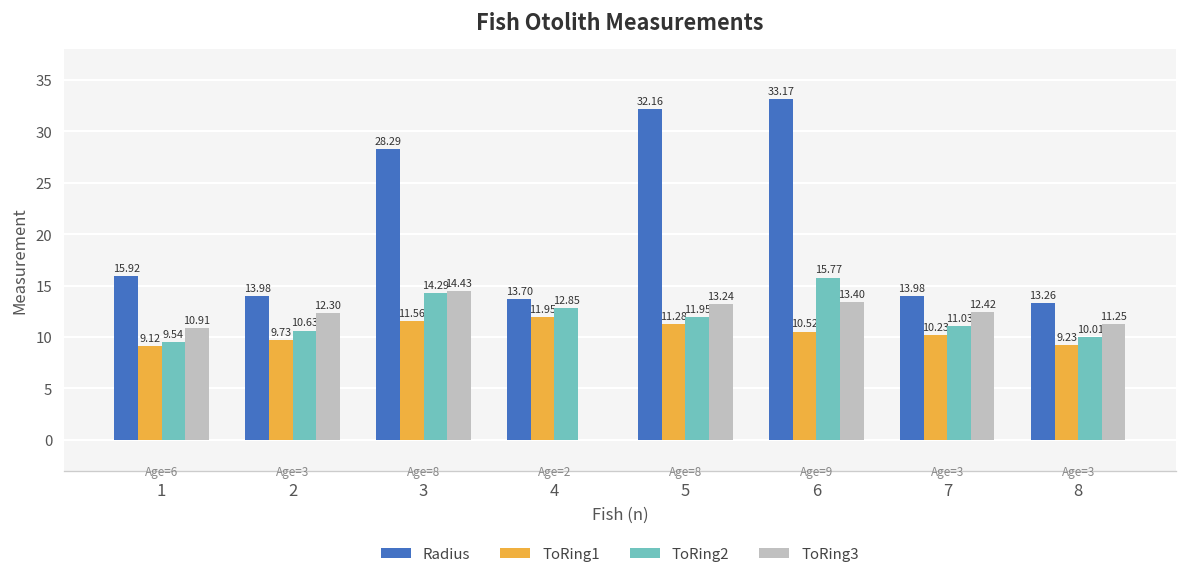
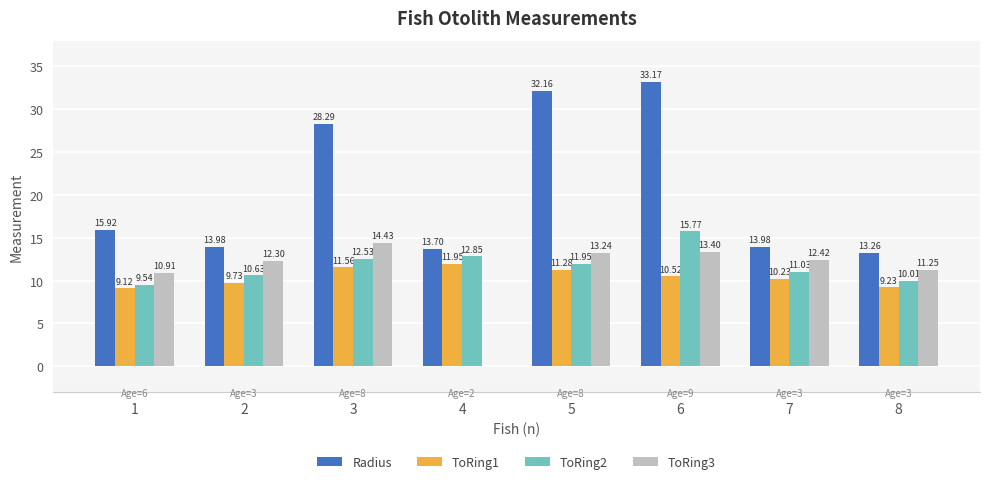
  {
    "Radius": {
      "1": 15.92,
      "2": 13.98,
      "3": 28.29,
      "4": 13.70,
      "5": 32.16,
      "6": 33.17,
      "7": 13.98,
      "8": 13.26
    },
    "ToRing1": {
      "1": 9.12,
      "2": 9.73,
      "3": 11.56,
      "4": 11.95,
      "5": 11.28,
      "6": 10.52,
      "7": 10.23,
      "8": 9.23
    },
    "ToRing2": {
      "1": 9.54,
      "2": 10.63,
-     "3": 14.29,
+     "3": 12.53,
      "4": 12.85,
      "5": 11.95,
      "6": 15.77,
      "7": 11.03,
      "8": 10.01
    },
    "ToRing3": {
      "1": 10.91,
      "2": 12.30,
      "3": 14.43,
      "5": 13.24,
      "6": 13.40,
      "7": 12.42,
      "8": 11.25
    }
  }
